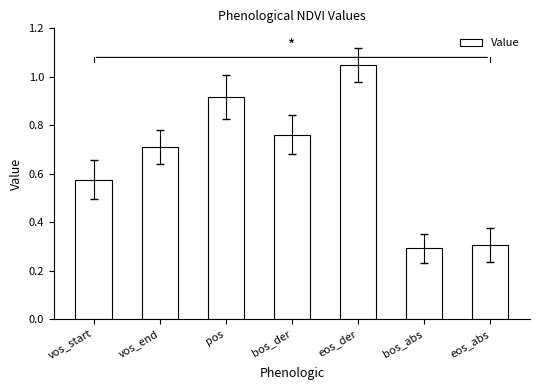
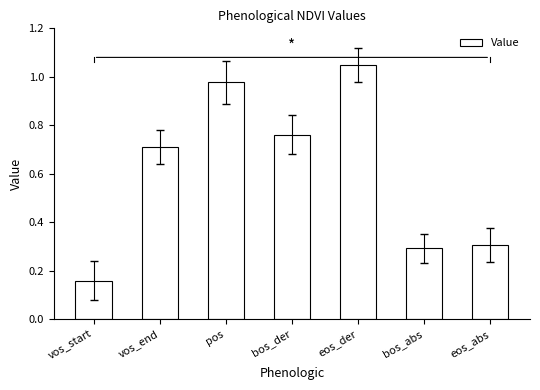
  {
    "Value": {
-     "vos_start": 0.57,
+     "vos_start": 0.16,
      "vos_end": 0.71,
-     "pos": 0.92,
+     "pos": 0.98,
      "bos_der": 0.76,
      "eos_der": 1.05,
      "bos_abs": 0.29,
      "eos_abs": 0.31
    }
  }
